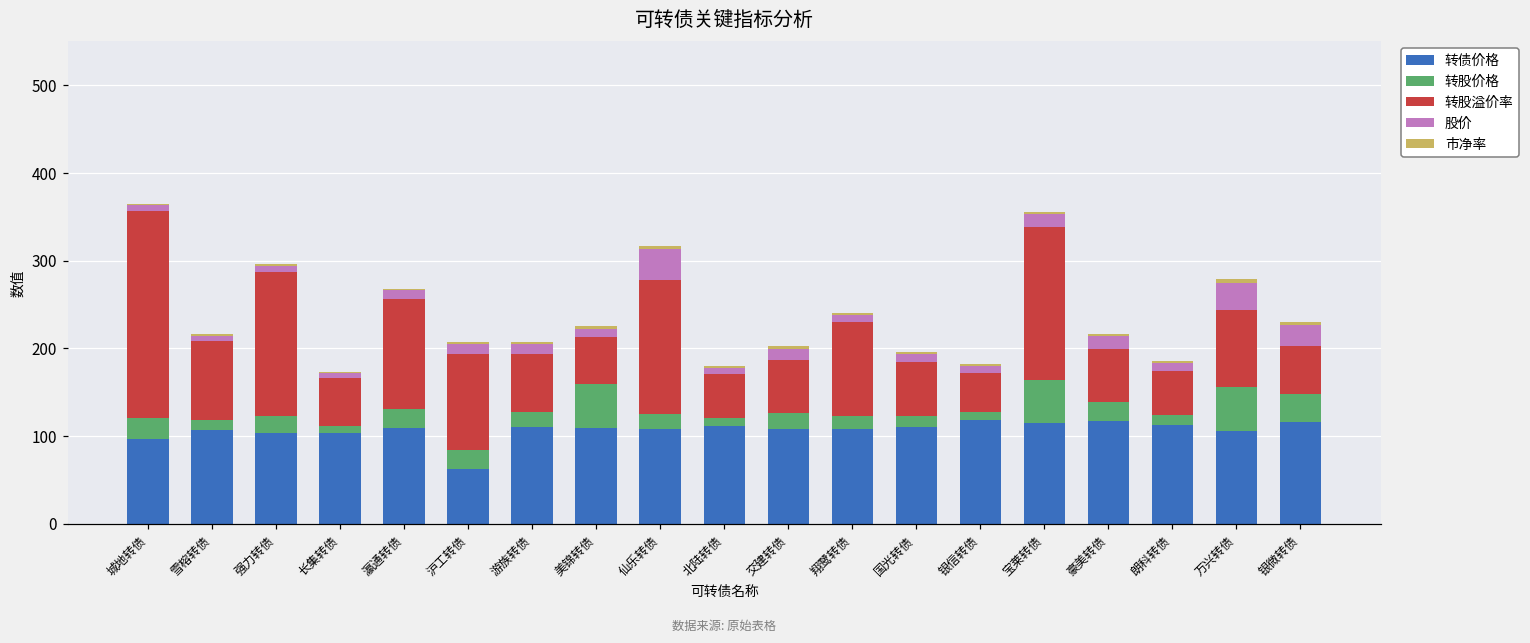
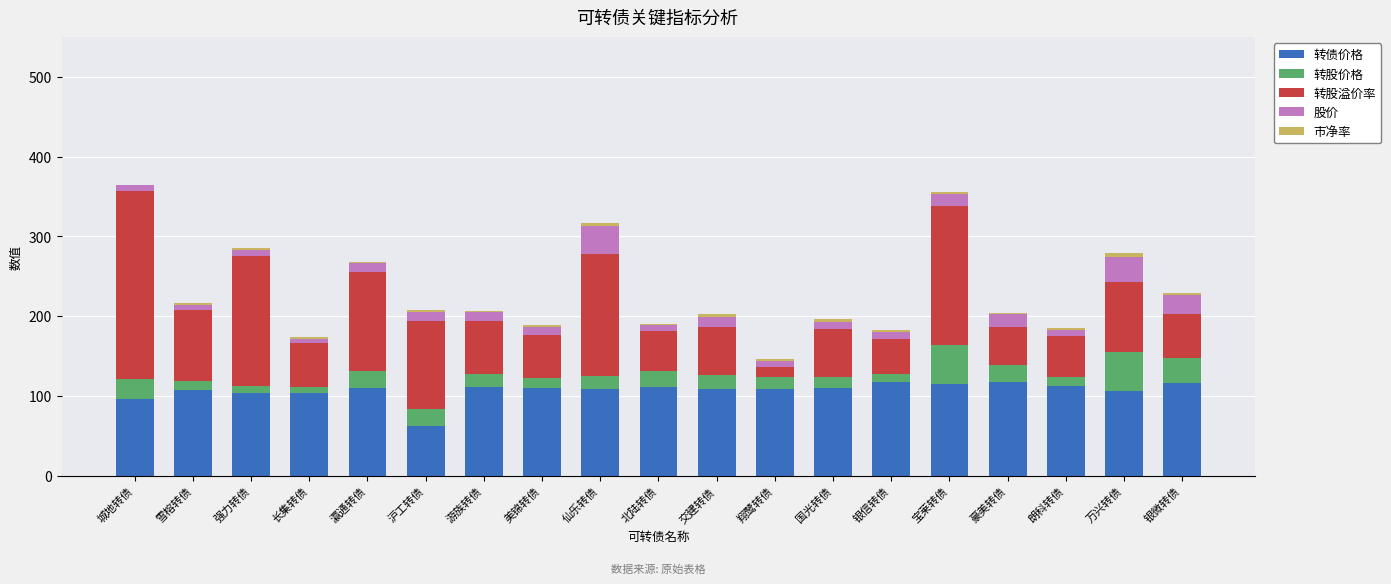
  {
    "转债价格": {
      "城地转债": 100,
      "雪榕转债": 110,
      "强力转债": 100,
      "长集转债": 100,
      "瀛通转债": 110,
      "沪工转债": 60,
      "游族转债": 110,
      "美锦转债": 110,
      "仙乐转债": 110,
      "北陆转债": 110,
      "交建转债": 110,
      "翔鹭转债": 110,
      "国光转债": 110,
      "银信转债": 120,
      "宝莱转债": 120,
      "豪美转债": 120,
      "朗科转债": 110,
      "万兴转债": 110,
      "银微转债": 120
    },
    "转股价格": {
      "城地转债": 20,
      "雪榕转债": 10,
-     "强力转债": 20,
+     "强力转债": 10,
      "长集转债": 10,
      "瀛通转债": 20,
      "沪工转债": 20,
      "游族转债": 20,
-     "美锦转债": 50,
+     "美锦转债": 10,
      "仙乐转债": 20,
-     "北陆转债": 10,
+     "北陆转债": 20,
      "交建转债": 20,
      "翔鹭转债": 20,
      "国光转债": 10,
      "银信转债": 10,
      "宝莱转债": 50,
      "豪美转债": 20,
      "朗科转债": 10,
      "万兴转债": 50,
      "银微转债": 30
    },
    "转股溢价率": {
      "城地转债": 240,
      "雪榕转债": 90,
      "强力转债": 160,
      "长集转债": 50,
      "瀛通转债": 130,
      "沪工转债": 110,
      "游族转债": 70,
      "美锦转债": 50,
      "仙乐转债": 150,
      "北陆转债": 50,
      "交建转债": 60,
-     "翔鹭转债": 110,
+     "翔鹭转债": 10,
      "国光转债": 60,
      "银信转债": 40,
      "宝莱转债": 170,
-     "豪美转债": 60,
+     "豪美转债": 50,
      "朗科转债": 50,
      "万兴转债": 90,
      "银微转债": 60
    },
    "股价": {
      "城地转债": 10,
      "雪榕转债": 10,
      "强力转债": 10,
      "长集转债": 10,
      "瀛通转债": 10,
      "沪工转债": 10,
      "游族转债": 10,
      "美锦转债": 10,
      "仙乐转债": 40,
      "北陆转债": 10,
      "交建转债": 10,
      "翔鹭转债": 10,
      "国光转债": 10,
      "银信转债": 10,
      "宝莱转债": 20,
      "豪美转债": 20,
      "朗科转债": 10,
      "万兴转债": 30,
      "银微转债": 20
    },
    "市净率": {
      "万兴转债": 0
    }
  }
